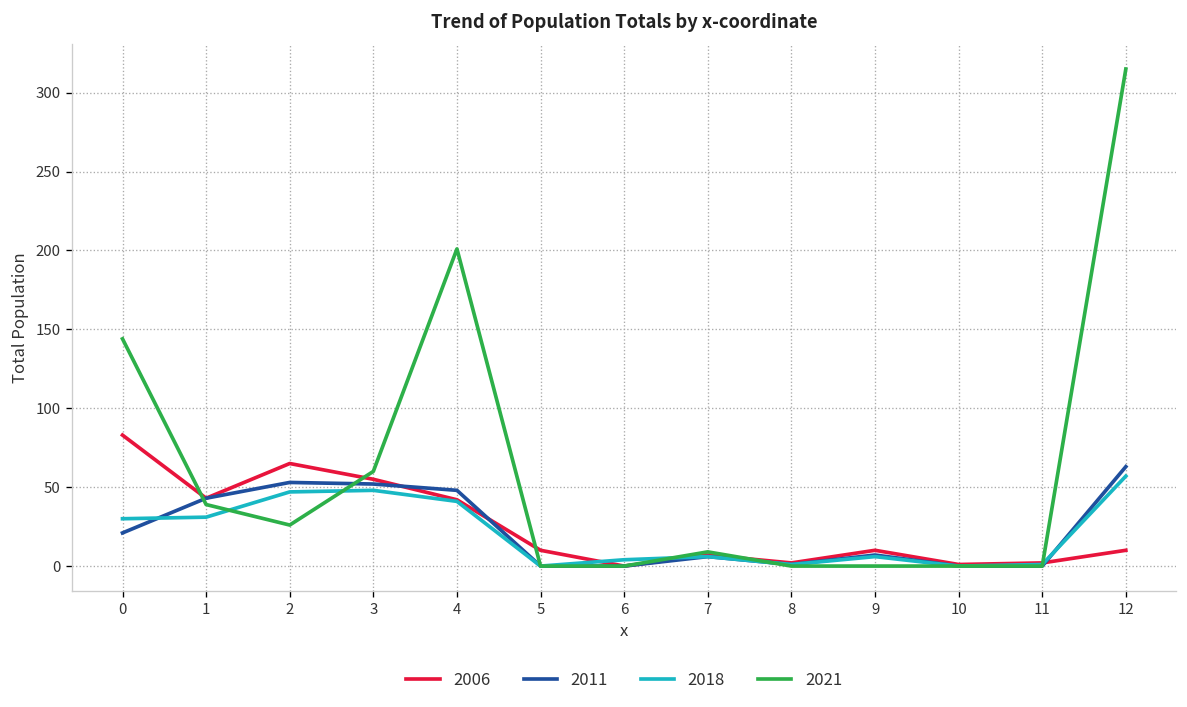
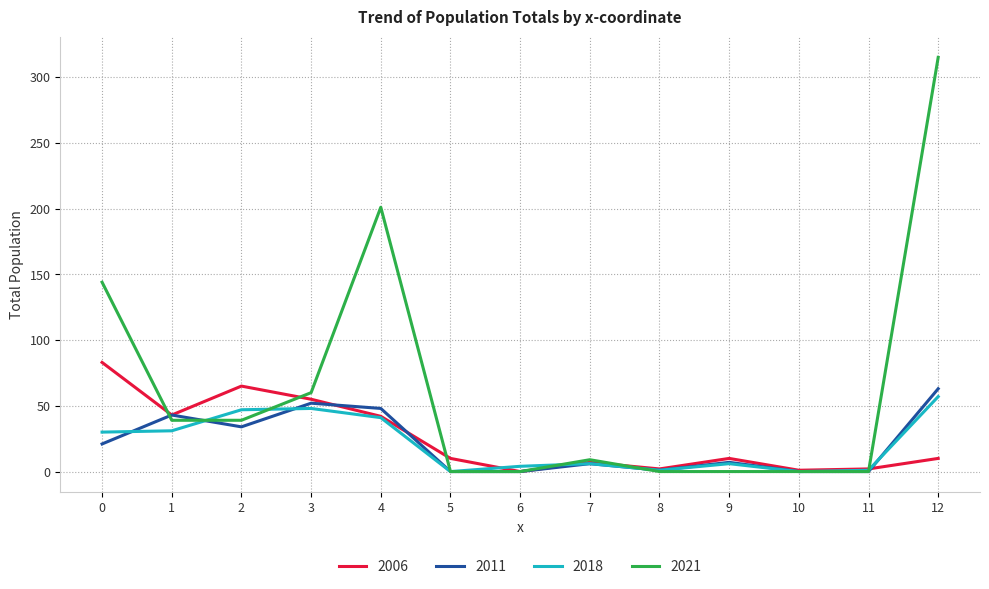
  {
    "2006": {
      "0": 83,
      "2": 65,
      "3": 55,
      "5": 10,
      "9": 10,
      "12": 10
    },
    "2011": {
      "0": 21,
-     "2": 53,
+     "2": 34,
      "3": 52,
      "4": 48,
      "12": 63
    },
    "2018": {
      "0": 30,
      "1": 31,
      "2": 47,
      "3": 48,
      "6": 4,
      "12": 57
    },
    "2021": {
      "0": 144,
      "1": 39,
-     "2": 26,
+     "2": 39,
      "3": 60,
      "4": 201,
      "7": 9,
      "9": 0,
      "12": 315
    }
  }
